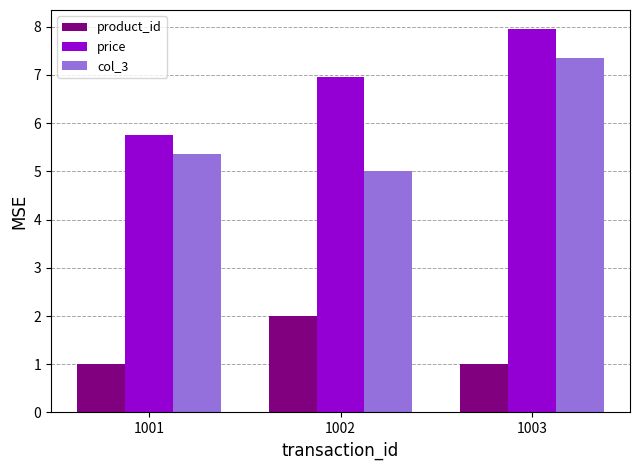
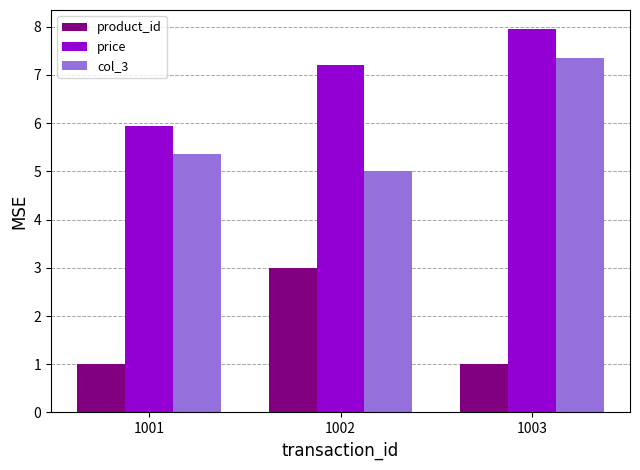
  {
    "product_id": {
      "1001": 1,
-     "1002": 2,
+     "1002": 3,
      "1003": 1
    },
    "price": {
-     "1001": 5.8,
-     "1002": 7.0,
+     "1001": 6.0,
+     "1002": 7.2,
      "1003": 8.0
    },
    "col_3": {
      "1001": 5.4,
      "1002": 5.0,
      "1003": 7.3
    }
  }
